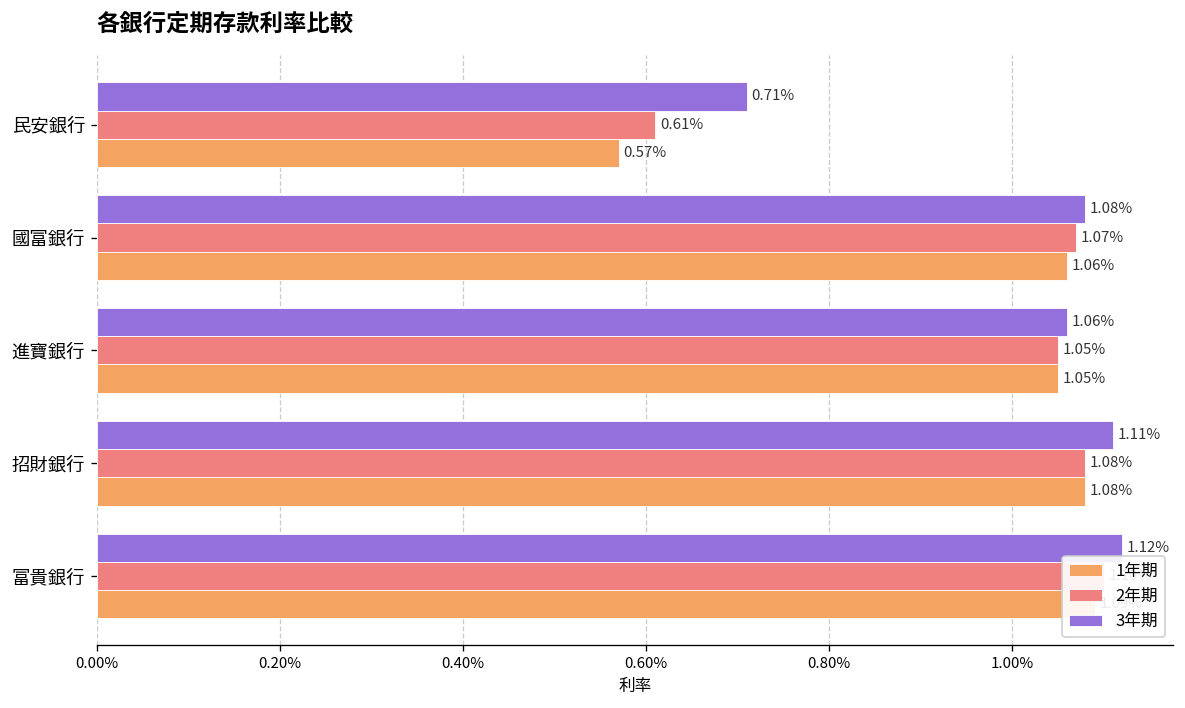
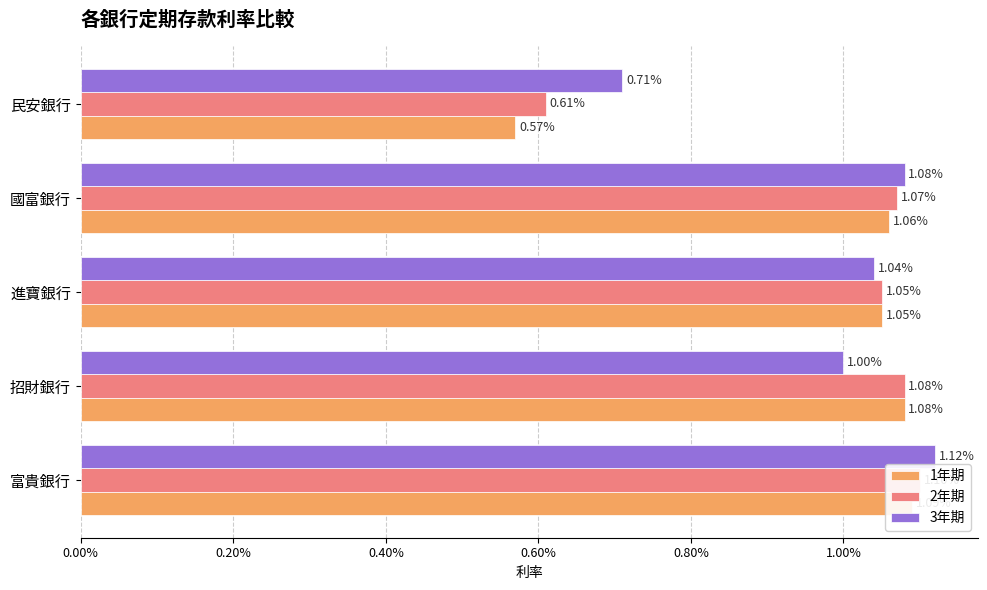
  {
    "3年期": {
      "民安銀行": "0.71%",
      "國富銀行": "1.08%",
-     "進寶銀行": "1.06%",
-     "招財銀行": "1.11%",
+     "進寶銀行": "1.04%",
+     "招財銀行": "1.00%",
      "富貴銀行": "1.12%"
    }
  }
